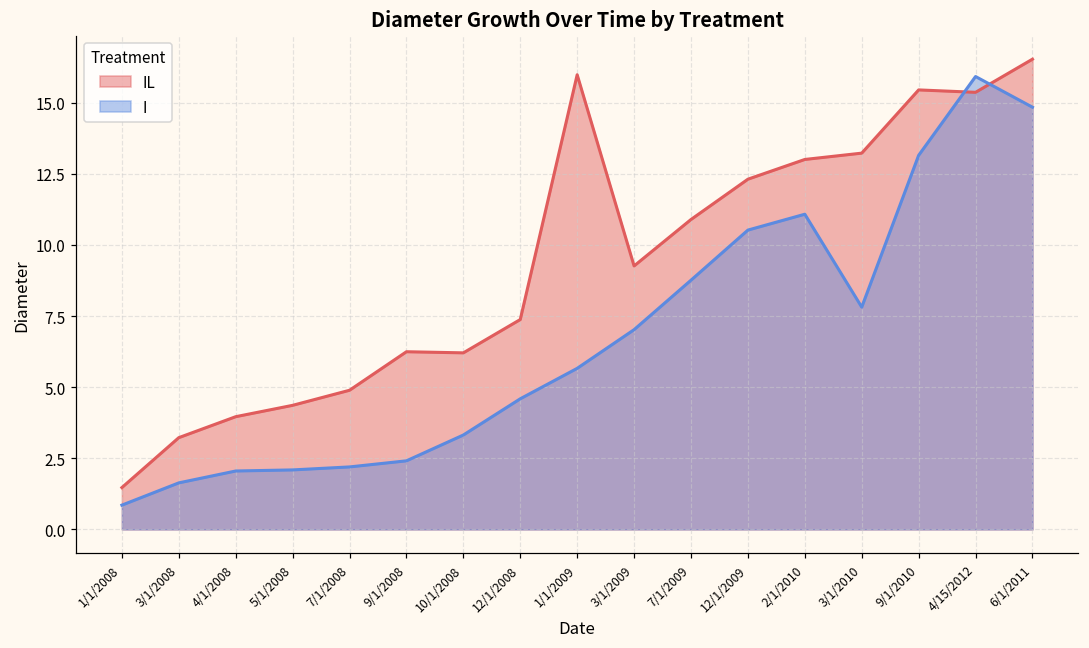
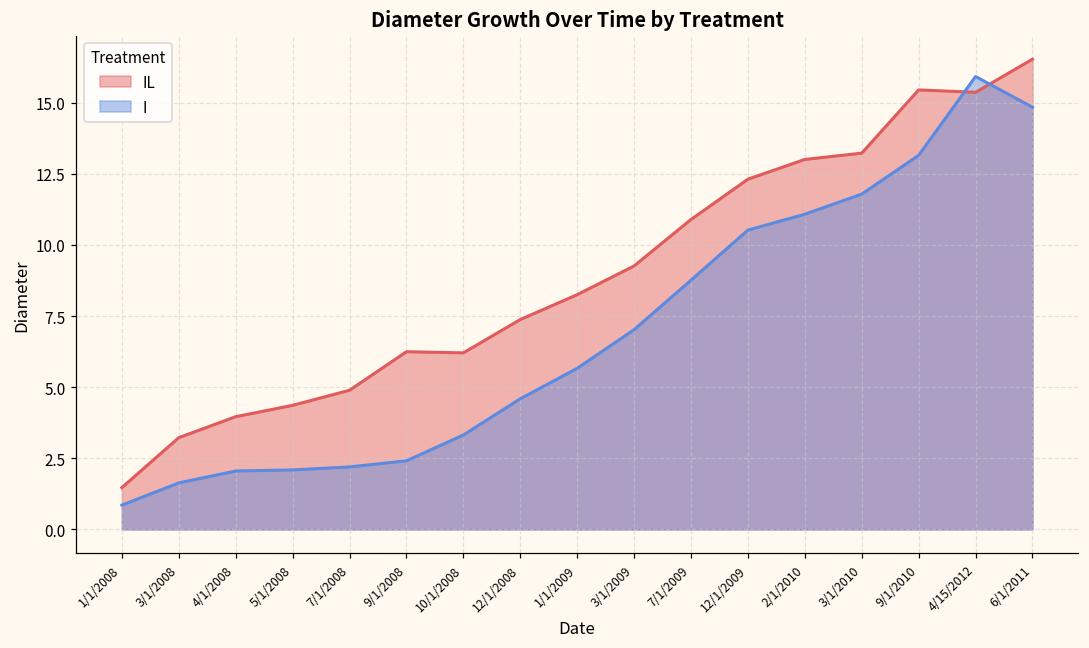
  {
    "IL": {
      "1/1/2008": 1.5,
      "3/1/2008": 3.2,
      "4/1/2008": 4.0,
      "5/1/2008": 4.4,
      "7/1/2008": 4.9,
      "9/1/2008": 6.2,
      "10/1/2008": 6.2,
      "12/1/2008": 7.4,
-     "1/1/2009": 16.0,
+     "1/1/2009": 8.3,
      "3/1/2009": 9.3,
      "7/1/2009": 10.9,
      "12/1/2009": 12.3,
      "2/1/2010": 13.0,
      "3/1/2010": 13.2,
      "9/1/2010": 15.4,
      "4/15/2012": 15.4,
      "6/1/2011": 16.5
    },
    "I": {
      "1/1/2008": 0.9,
      "3/1/2008": 1.6,
      "4/1/2008": 2.1,
      "5/1/2008": 2.1,
      "7/1/2008": 2.2,
      "9/1/2008": 2.4,
      "10/1/2008": 3.3,
      "12/1/2008": 4.6,
      "1/1/2009": 5.7,
      "3/1/2009": 7.0,
      "7/1/2009": 8.8,
      "12/1/2009": 10.5,
      "2/1/2010": 11.1,
-     "3/1/2010": 7.8,
+     "3/1/2010": 11.8,
      "9/1/2010": 13.1,
      "4/15/2012": 15.9,
      "6/1/2011": 14.8
    }
  }
